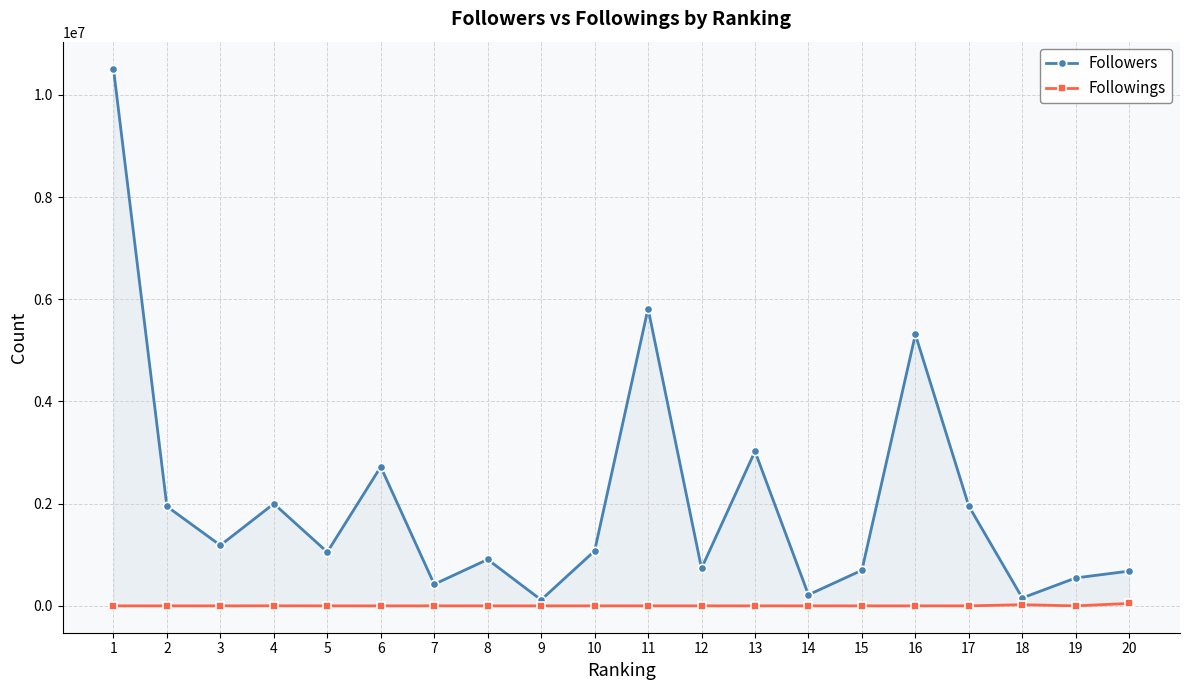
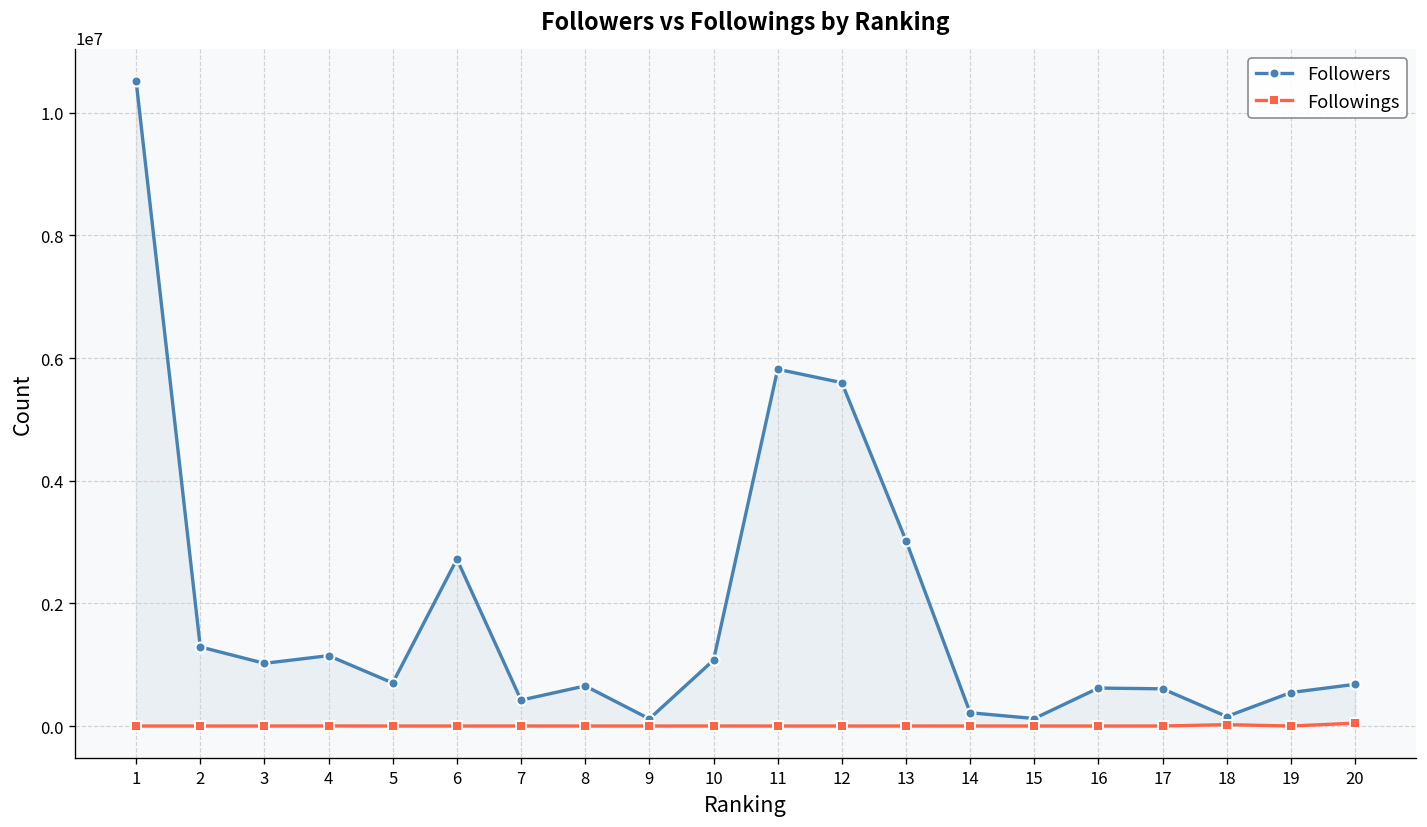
  {
    "Followers": {
      "1": 10500000,
-     "2": 1900000,
-     "3": 1200000,
-     "4": 2000000,
-     "5": 1100000,
+     "2": 1300000,
+     "3": 1000000,
+     "4": 1100000,
+     "5": 700000,
      "6": 2700000,
      "7": 400000,
-     "8": 900000,
+     "8": 700000,
      "9": 100000,
      "10": 1100000,
      "11": 5800000,
-     "12": 700000,
+     "12": 5600000,
      "13": 3000000,
      "14": 200000,
-     "15": 700000,
-     "16": 5300000,
-     "17": 2000000,
+     "15": 100000,
+     "16": 600000,
+     "17": 600000,
      "18": 200000,
      "19": 500000,
      "20": 700000
    },
    "Followings": {
      "1": 0,
      "2": 0,
      "3": 0,
      "4": 0,
      "5": 0,
      "6": 0,
      "7": 0,
      "8": 0,
      "9": 0,
      "10": 0,
      "11": 0,
      "12": 0,
      "13": 0,
      "14": 0,
      "15": 0,
      "16": 0,
      "17": 0,
      "18": 0,
      "19": 0,
      "20": 0
    }
  }
